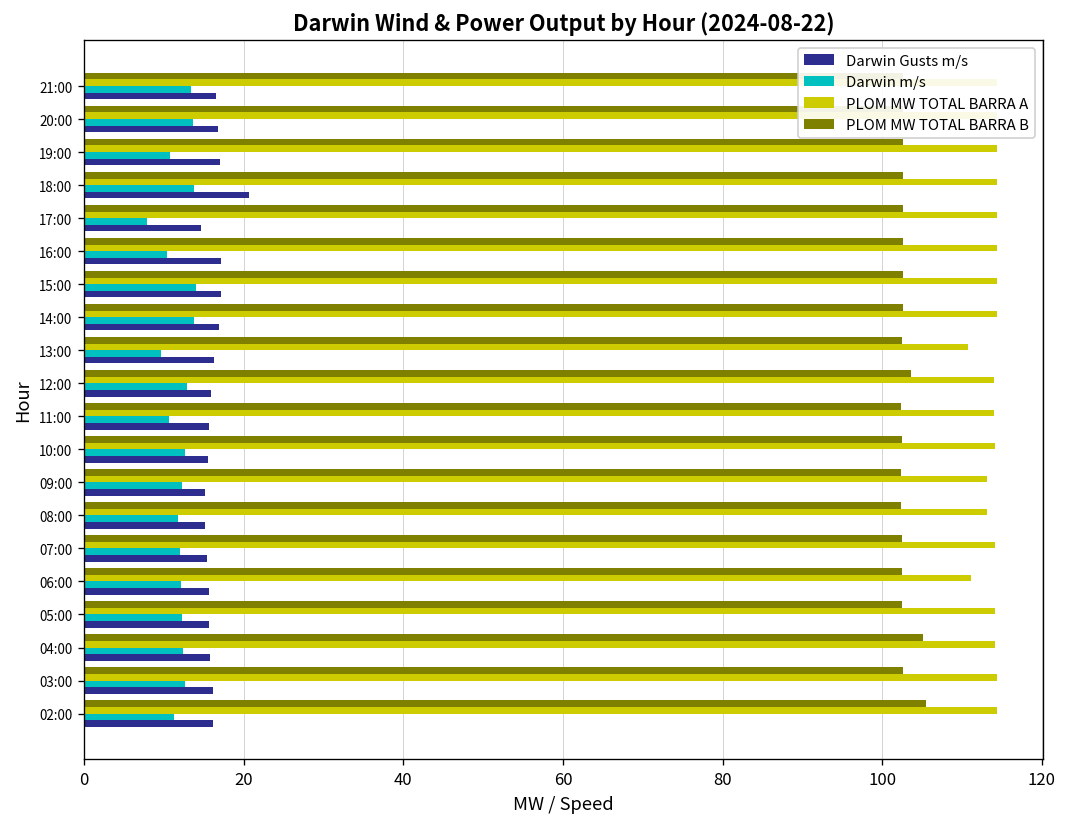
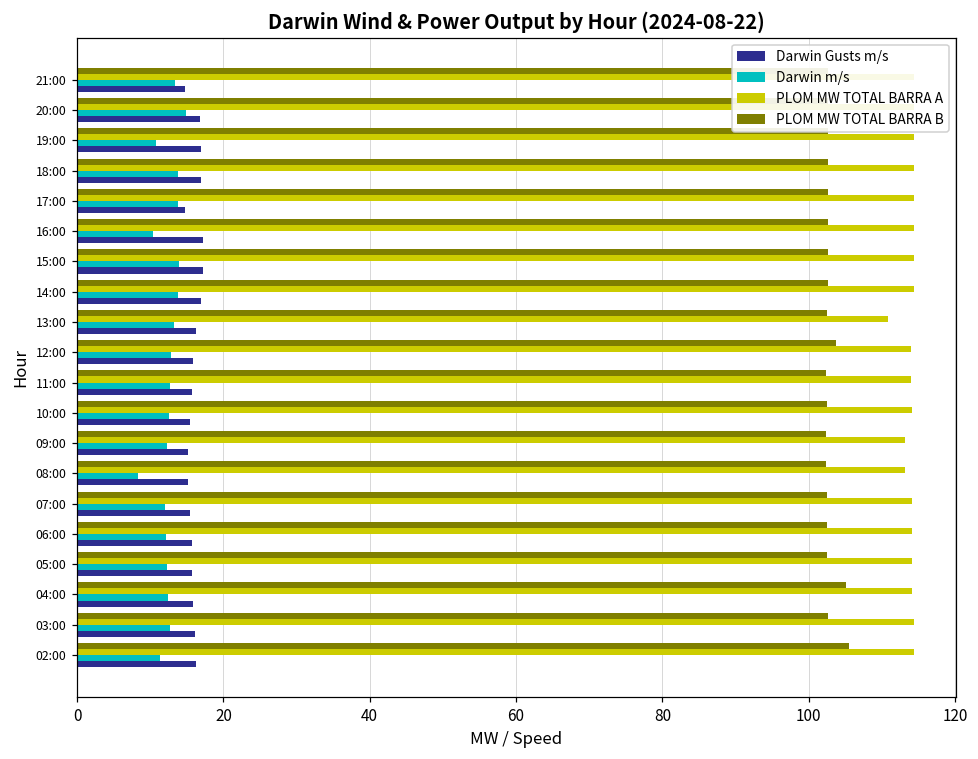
  {
    "Darwin Gusts m/s": {
-     "21:00": 17,
+     "21:00": 15,
      "20:00": 17,
      "19:00": 17,
-     "18:00": 21,
+     "18:00": 17,
      "17:00": 15,
      "16:00": 17,
      "15:00": 17,
      "14:00": 17,
      "13:00": 16,
      "12:00": 16,
      "11:00": 16,
      "10:00": 16,
      "09:00": 15,
      "08:00": 15,
      "07:00": 15,
      "06:00": 16,
      "05:00": 16,
      "04:00": 16,
      "03:00": 16,
      "02:00": 16
    },
    "Darwin m/s": {
      "21:00": 13,
-     "20:00": 14,
+     "20:00": 15,
      "19:00": 11,
      "18:00": 14,
-     "17:00": 8,
+     "17:00": 14,
      "16:00": 10,
      "15:00": 14,
      "14:00": 14,
-     "13:00": 10,
+     "13:00": 13,
      "12:00": 13,
-     "11:00": 11,
+     "11:00": 13,
      "10:00": 13,
      "09:00": 12,
-     "08:00": 12,
+     "08:00": 8,
      "07:00": 12,
      "06:00": 12,
      "05:00": 12,
      "04:00": 12,
      "03:00": 13,
      "02:00": 11
    },
    "PLOM MW TOTAL BARRA A": {
      "19:00": 114,
      "18:00": 114,
      "17:00": 114,
      "16:00": 114,
      "15:00": 114,
      "14:00": 114,
      "13:00": 111,
      "12:00": 114,
      "11:00": 114,
      "10:00": 114,
      "09:00": 113,
      "08:00": 113,
      "07:00": 114,
-     "06:00": 111,
+     "06:00": 114,
      "05:00": 114,
      "04:00": 114,
      "03:00": 114,
      "02:00": 114
    },
    "PLOM MW TOTAL BARRA B": {
      "18:00": 103,
      "17:00": 103,
      "16:00": 103,
      "15:00": 103,
      "14:00": 103,
      "13:00": 103,
      "12:00": 104,
      "11:00": 102,
      "10:00": 103,
      "09:00": 102,
      "08:00": 102,
      "07:00": 103,
      "06:00": 103,
      "05:00": 103,
      "04:00": 105,
      "03:00": 103,
      "02:00": 105
    }
  }
